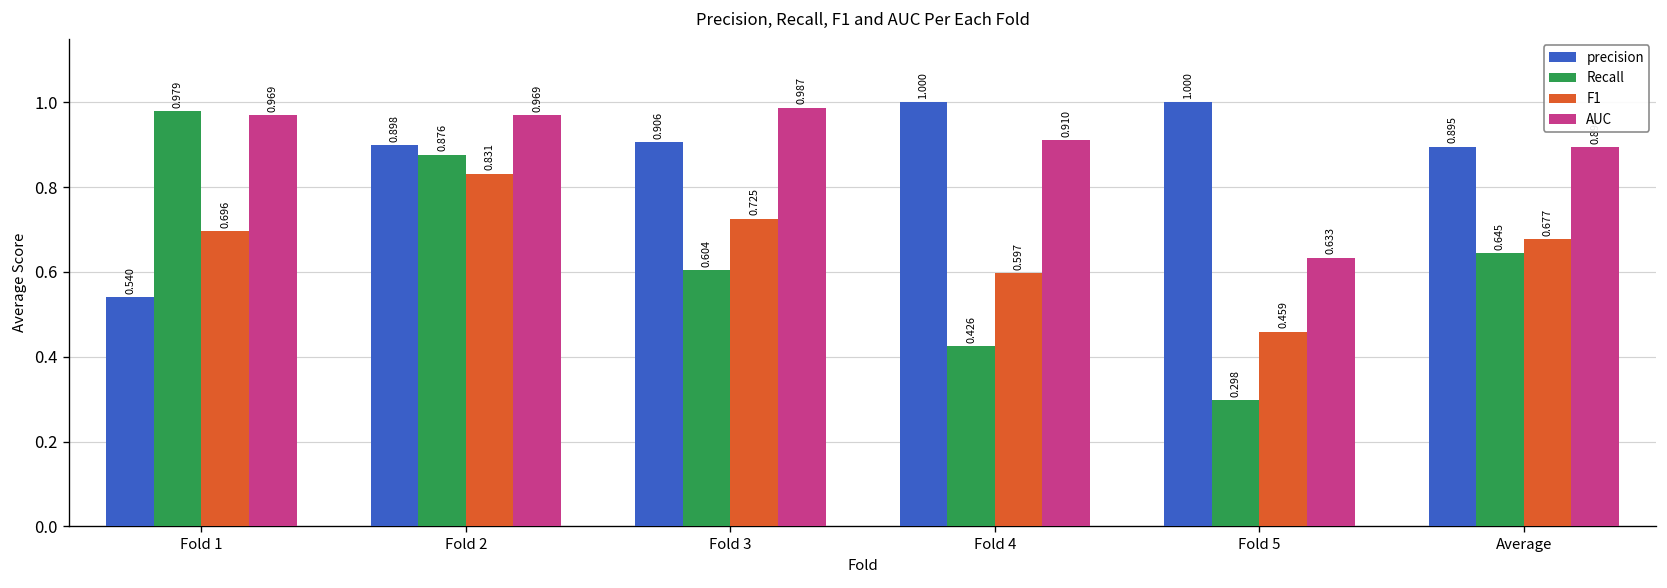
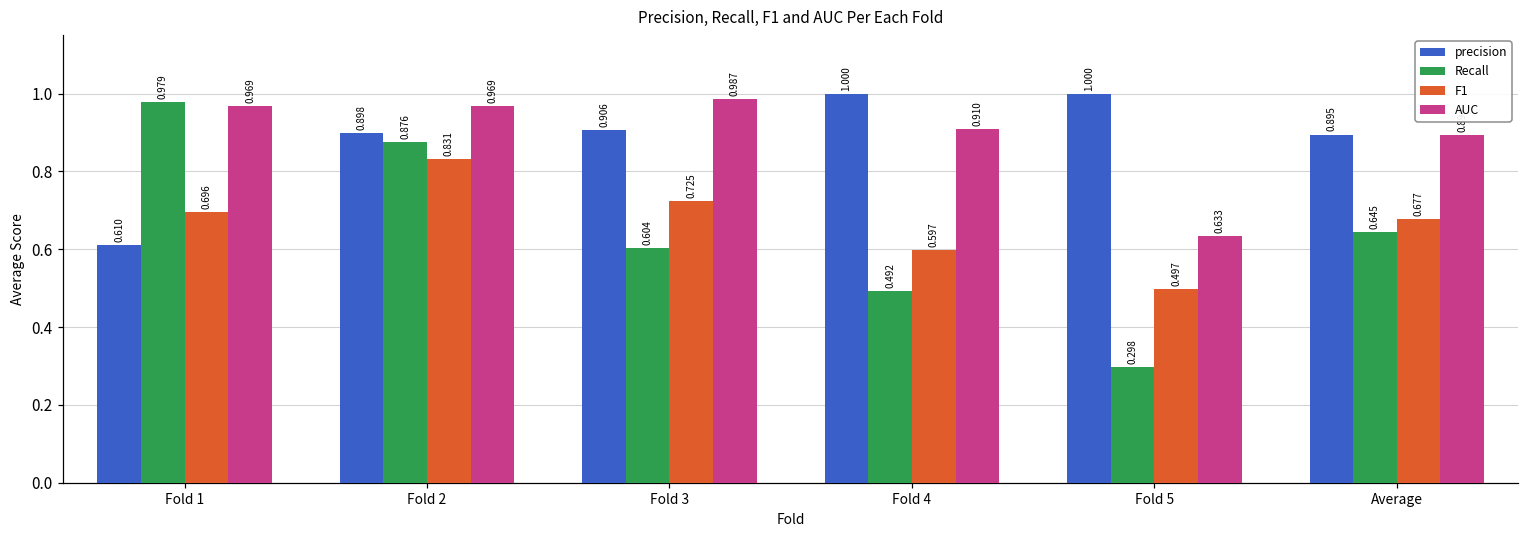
  {
    "precision": {
-     "Fold 1": 0.540,
+     "Fold 1": 0.610,
      "Fold 2": 0.898,
      "Fold 3": 0.906,
      "Fold 4": 1.000,
      "Fold 5": 1.000,
      "Average": 0.895
    },
    "Recall": {
      "Fold 1": 0.979,
      "Fold 2": 0.876,
      "Fold 3": 0.604,
-     "Fold 4": 0.426,
+     "Fold 4": 0.492,
      "Fold 5": 0.298,
      "Average": 0.645
    },
    "F1": {
      "Fold 1": 0.696,
      "Fold 2": 0.831,
      "Fold 3": 0.725,
      "Fold 4": 0.597,
-     "Fold 5": 0.459,
+     "Fold 5": 0.497,
      "Average": 0.677
    },
    "AUC": {
      "Fold 1": 0.969,
      "Fold 2": 0.969,
      "Fold 3": 0.987,
      "Fold 4": 0.910,
      "Fold 5": 0.633
    }
  }
